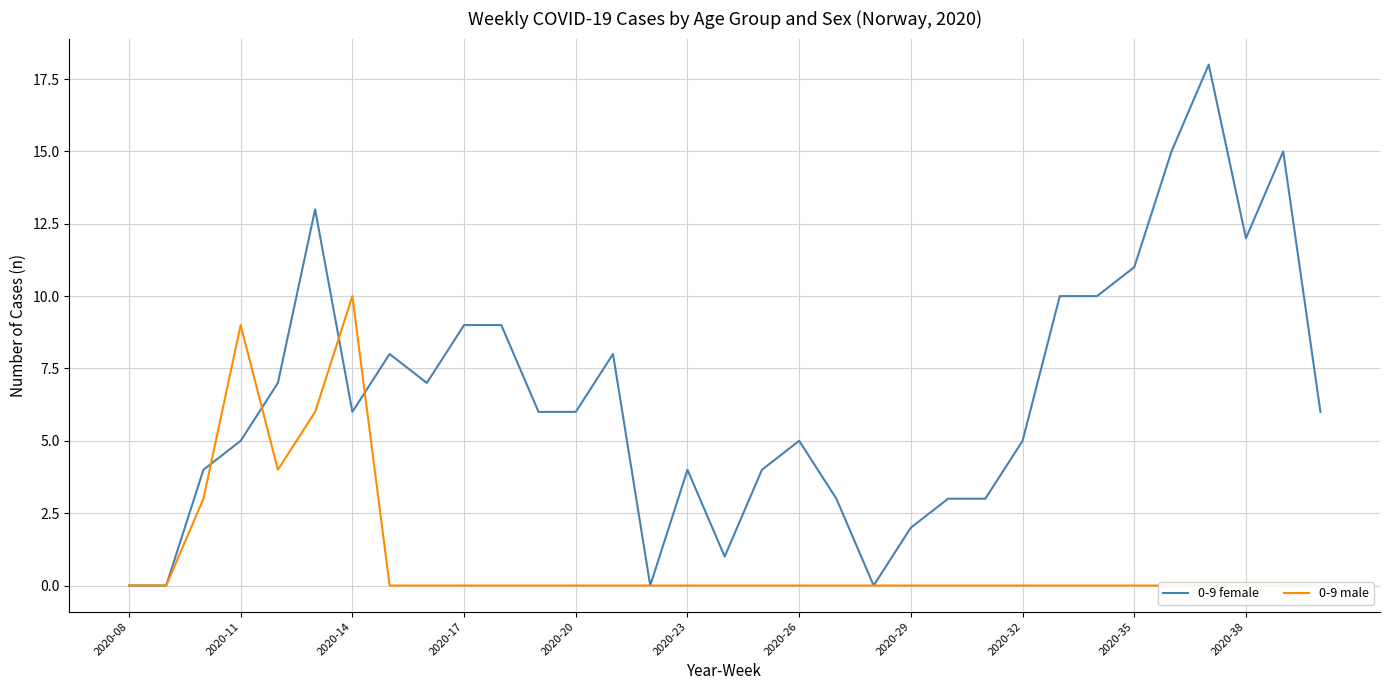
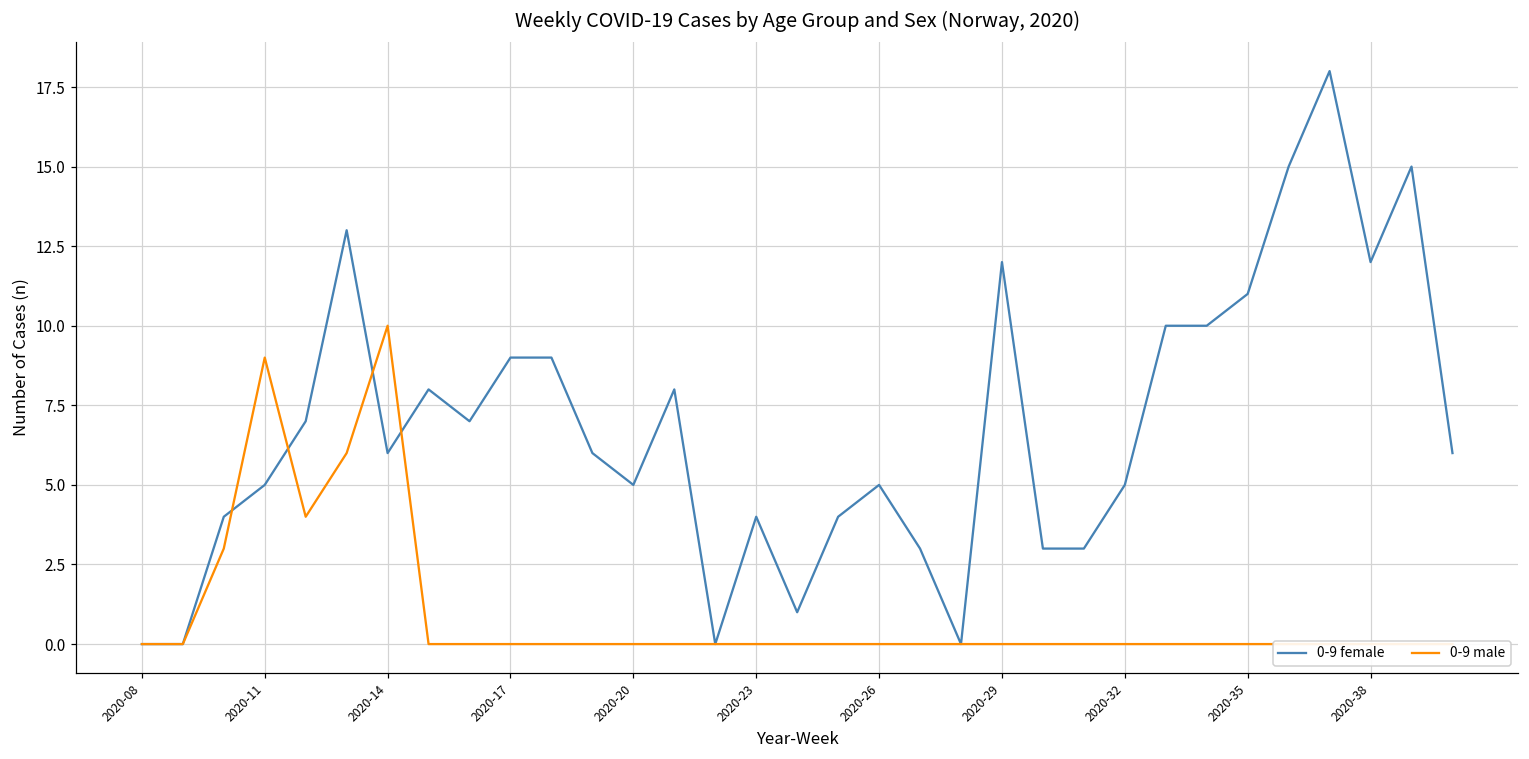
  {
    "0-9 female": {
      "2020-11": 5,
      "2020-14": 6,
      "2020-17": 9,
-     "2020-20": 6,
+     "2020-20": 5,
      "2020-23": 4,
      "2020-26": 5,
-     "2020-29": 2,
+     "2020-29": 12,
      "2020-32": 5,
      "2020-35": 11,
      "2020-38": 12
    },
    "0-9 male": {
      "2020-11": 9,
      "2020-14": 10,
      "2020-17": 0,
      "2020-20": 0,
      "2020-23": 0,
      "2020-26": 0,
      "2020-29": 0,
      "2020-32": 0,
      "2020-35": 0
    }
  }
